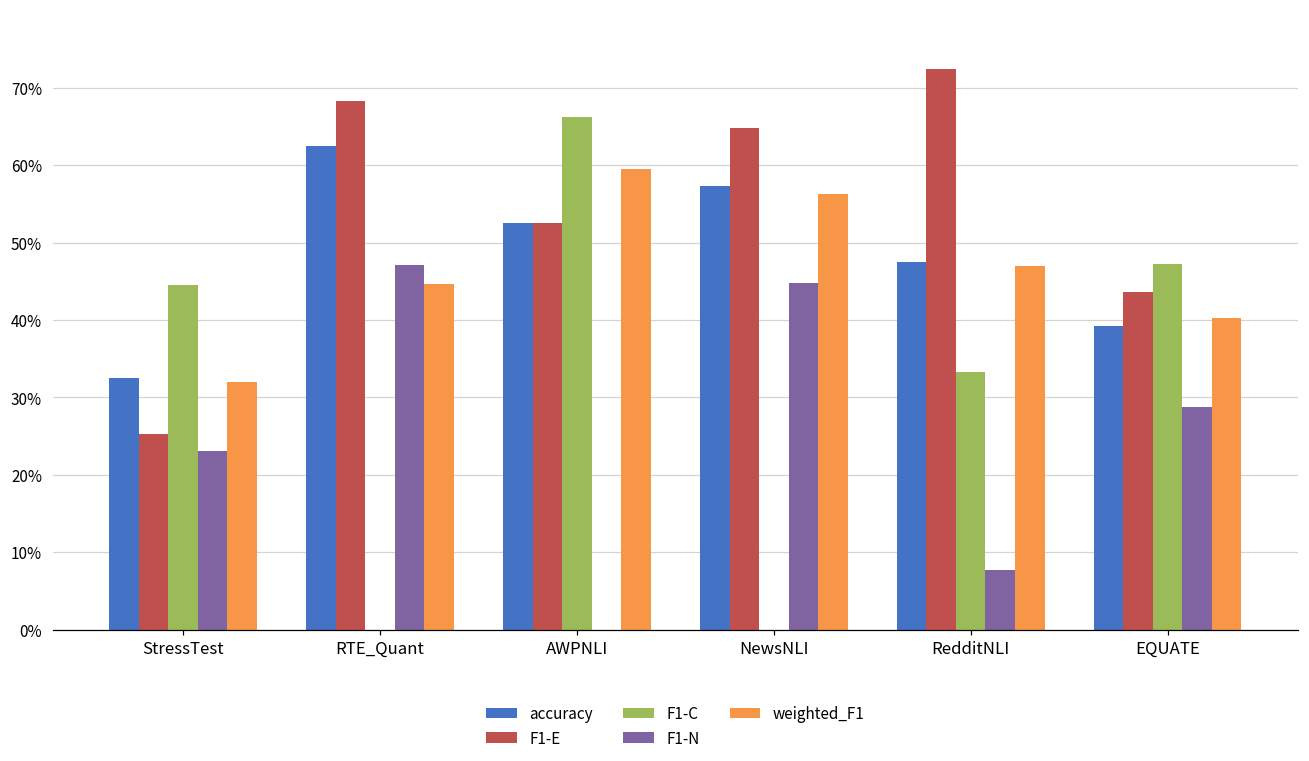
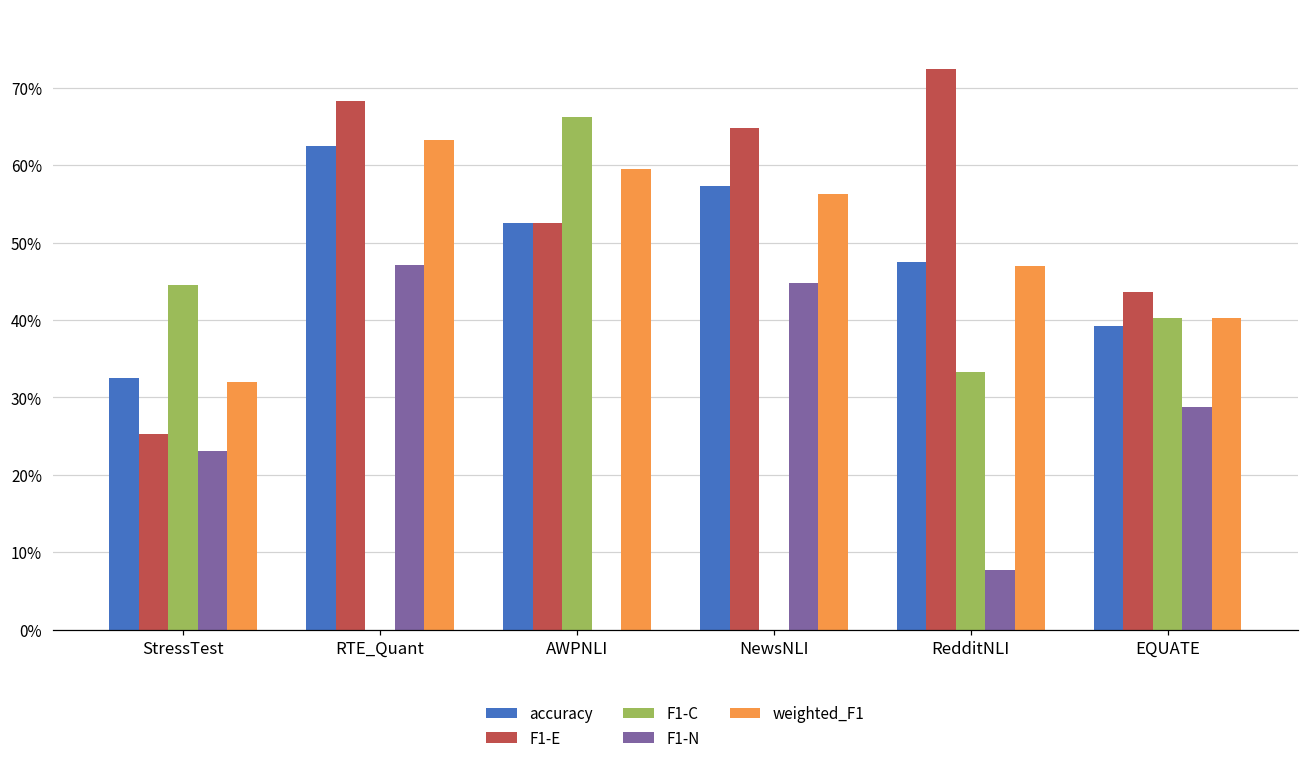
  {
    "accuracy": {
      "StressTest": "32%",
      "RTE_Quant": "63%",
      "AWPNLI": "53%",
      "NewsNLI": "57%",
      "RedditNLI": "48%",
      "EQUATE": "39%"
    },
    "F1-E": {
      "StressTest": "25%",
      "RTE_Quant": "68%",
      "AWPNLI": "53%",
      "NewsNLI": "65%",
      "RedditNLI": "72%",
      "EQUATE": "44%"
    },
    "F1-C": {
      "StressTest": "45%",
      "RTE_Quant": "0%",
      "AWPNLI": "66%",
      "NewsNLI": "0%",
      "RedditNLI": "33%",
-     "EQUATE": "47%"
+     "EQUATE": "40%"
    },
    "F1-N": {
      "StressTest": "23%",
      "RTE_Quant": "47%",
      "AWPNLI": "0%",
      "NewsNLI": "45%",
      "RedditNLI": "8%",
      "EQUATE": "29%"
    },
    "weighted_F1": {
      "StressTest": "32%",
-     "RTE_Quant": "45%",
+     "RTE_Quant": "63%",
      "AWPNLI": "59%",
      "NewsNLI": "56%",
      "RedditNLI": "47%",
      "EQUATE": "40%"
    }
  }
